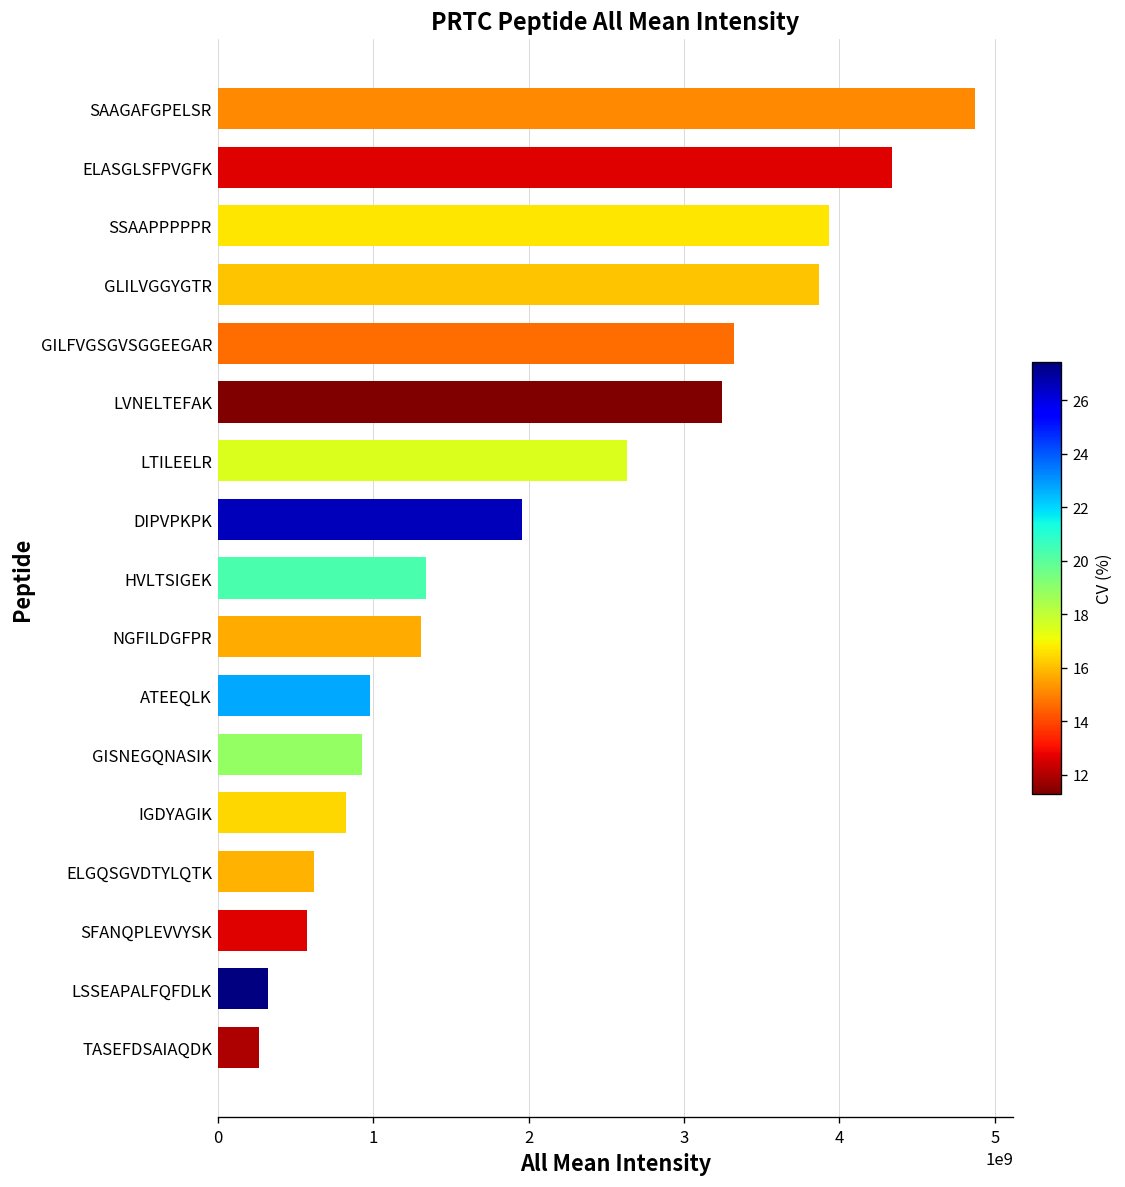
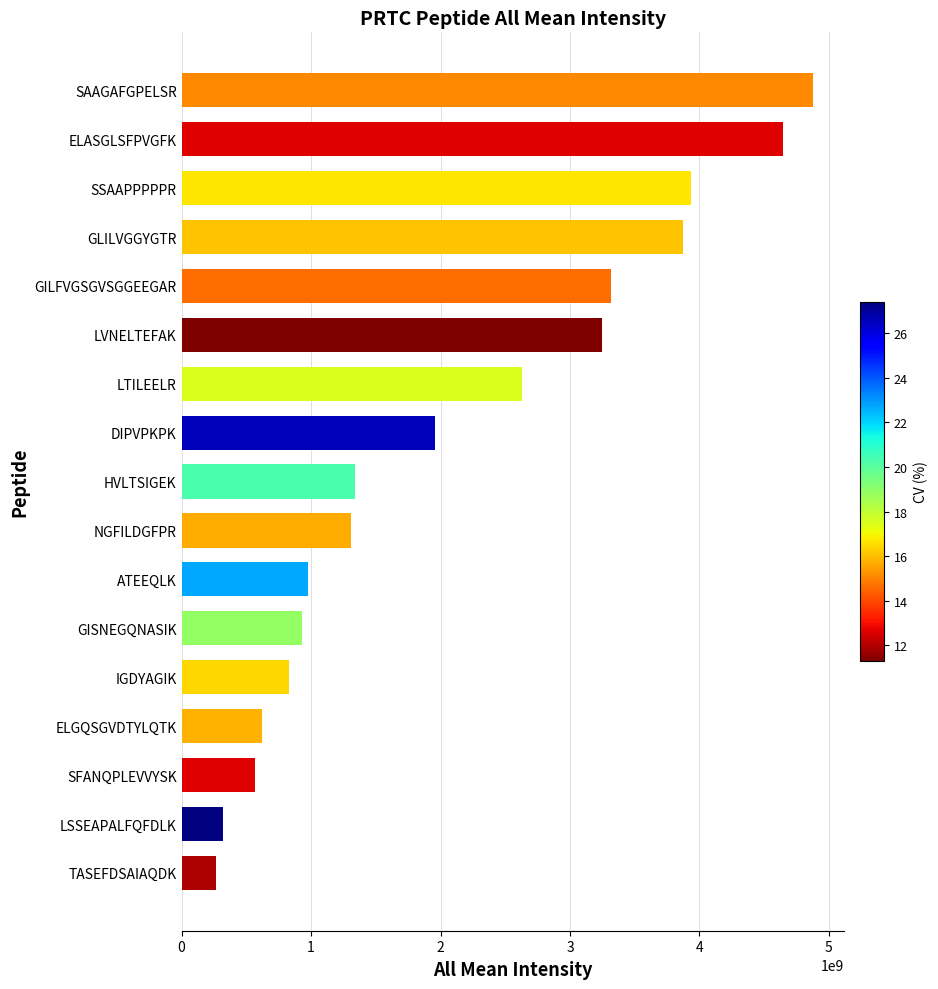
  {
    "SAAGAFGPELSR": 4870000000,
-   "ELASGLSFPVGFK": 4340000000,
+   "ELASGLSFPVGFK": 4640000000,
    "SSAAPPPPPR": 3930000000,
    "GLILVGGYGTR": 3870000000,
    "GILFVGSGVSGGEEGAR": 3320000000,
    "LVNELTEFAK": 3250000000,
    "LTILEELR": 2630000000,
    "DIPVPKPK": 1960000000,
    "HVLTSIGEK": 1340000000,
    "NGFILDGFPR": 1310000000,
    "ATEEQLK": 980000000,
    "GISNEGQNASIK": 930000000,
    "IGDYAGIK": 830000000,
    "ELGQSGVDTYLQTK": 620000000,
    "SFANQPLEVVYSK": 570000000,
    "LSSEAPALFQFDLK": 320000000,
    "TASEFDSAIAQDK": 270000000
  }
